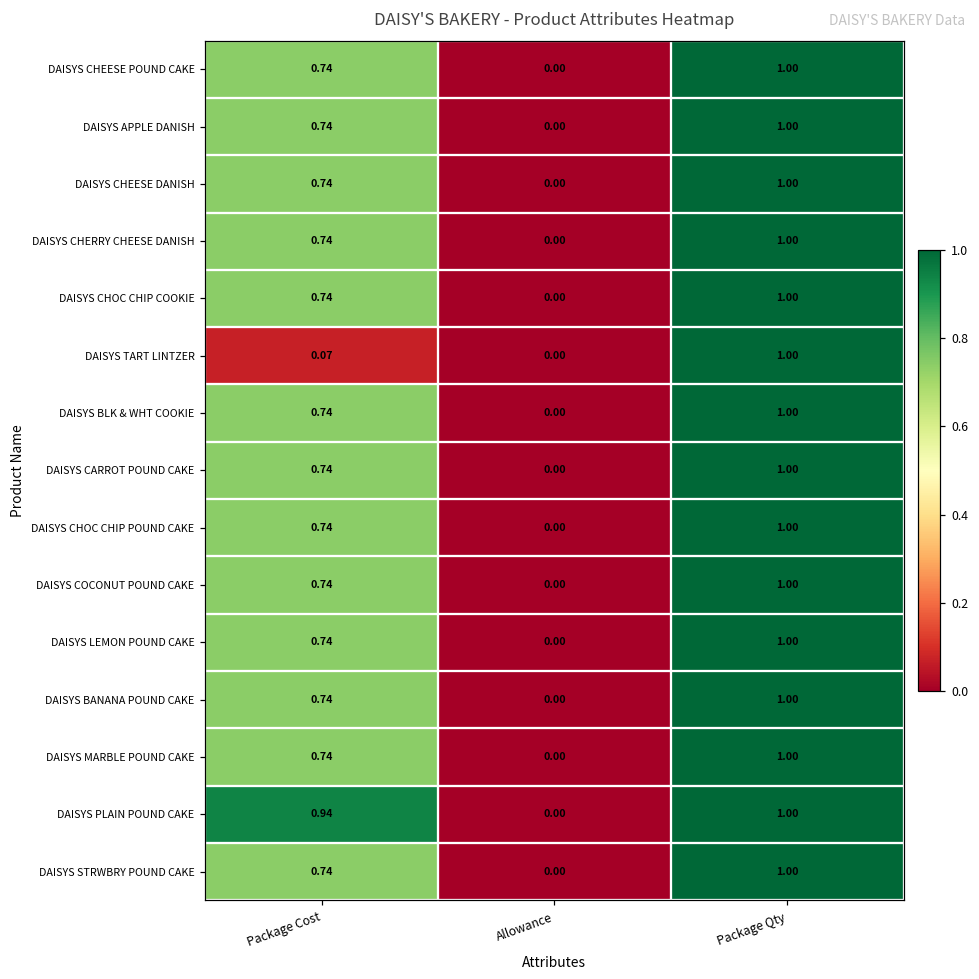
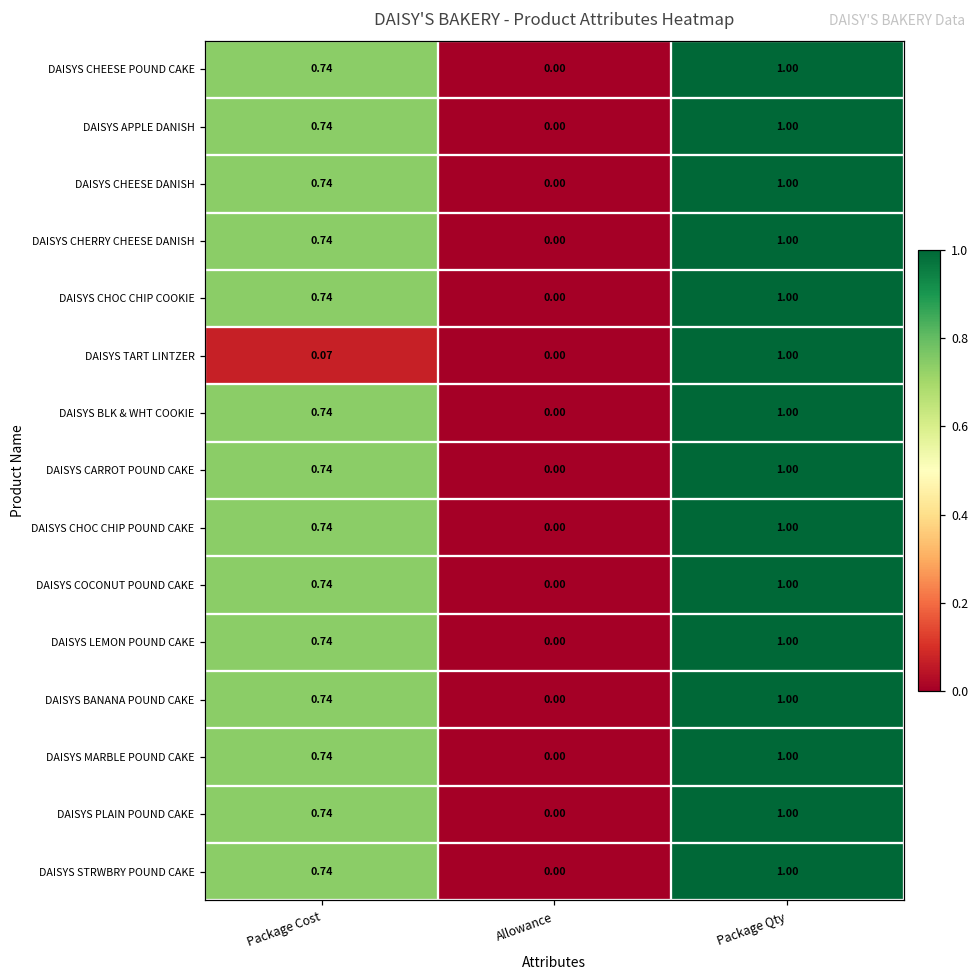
  {
    "DAISYS CHEESE POUND CAKE": {
      "Package Cost": 0.74,
      "Allowance": 0.00,
      "Package Qty": 1.00
    },
    "DAISYS APPLE DANISH": {
      "Package Cost": 0.74,
      "Allowance": 0.00,
      "Package Qty": 1.00
    },
    "DAISYS CHEESE DANISH": {
      "Package Cost": 0.74,
      "Allowance": 0.00,
      "Package Qty": 1.00
    },
    "DAISYS CHERRY CHEESE DANISH": {
      "Package Cost": 0.74,
      "Allowance": 0.00,
      "Package Qty": 1.00
    },
    "DAISYS CHOC CHIP COOKIE": {
      "Package Cost": 0.74,
      "Allowance": 0.00,
      "Package Qty": 1.00
    },
    "DAISYS TART LINTZER": {
      "Package Cost": 0.07,
      "Allowance": 0.00,
      "Package Qty": 1.00
    },
    "DAISYS BLK & WHT COOKIE": {
      "Package Cost": 0.74,
      "Allowance": 0.00,
      "Package Qty": 1.00
    },
    "DAISYS CARROT POUND CAKE": {
      "Package Cost": 0.74,
      "Allowance": 0.00,
      "Package Qty": 1.00
    },
    "DAISYS CHOC CHIP POUND CAKE": {
      "Package Cost": 0.74,
      "Allowance": 0.00,
      "Package Qty": 1.00
    },
    "DAISYS COCONUT POUND CAKE": {
      "Package Cost": 0.74,
      "Allowance": 0.00,
      "Package Qty": 1.00
    },
    "DAISYS LEMON POUND CAKE": {
      "Package Cost": 0.74,
      "Allowance": 0.00,
      "Package Qty": 1.00
    },
    "DAISYS BANANA POUND CAKE": {
      "Package Cost": 0.74,
      "Allowance": 0.00,
      "Package Qty": 1.00
    },
    "DAISYS MARBLE POUND CAKE": {
      "Package Cost": 0.74,
      "Allowance": 0.00,
      "Package Qty": 1.00
    },
    "DAISYS PLAIN POUND CAKE": {
-     "Package Cost": 0.94,
+     "Package Cost": 0.74,
      "Allowance": 0.00,
      "Package Qty": 1.00
    },
    "DAISYS STRWBRY POUND CAKE": {
      "Package Cost": 0.74,
      "Allowance": 0.00,
      "Package Qty": 1.00
    }
  }
